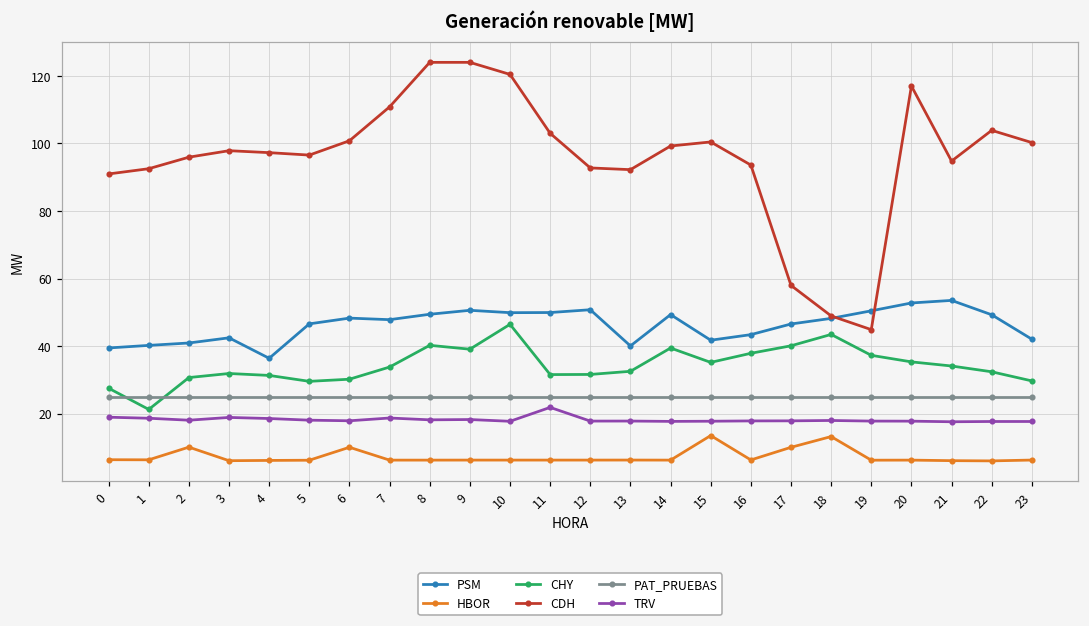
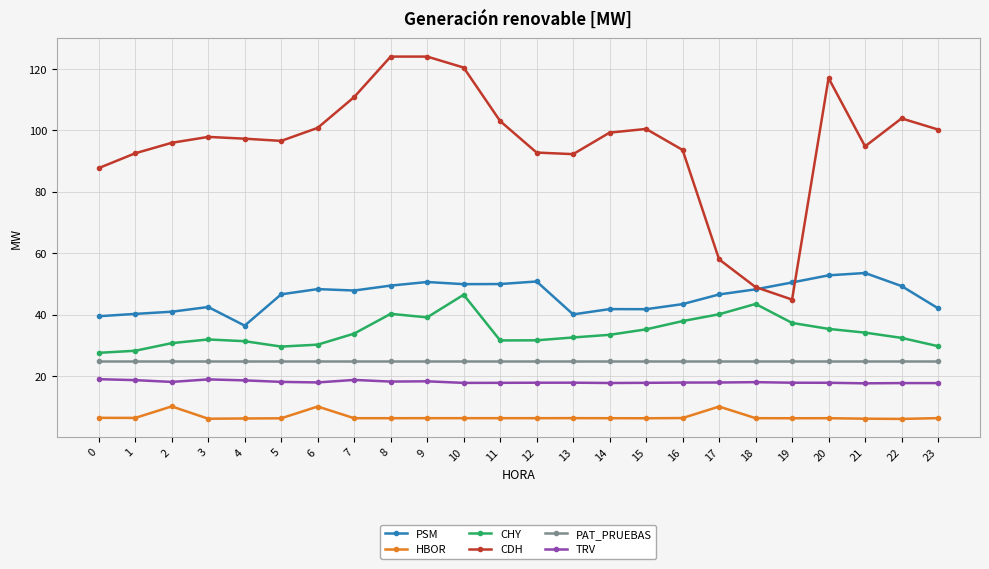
  {
    "PSM": {
      "0": 39,
      "1": 40,
      "2": 41,
      "3": 42,
      "4": 36,
      "5": 47,
      "6": 48,
      "7": 48,
      "8": 49,
      "9": 51,
      "10": 50,
      "11": 50,
      "12": 51,
      "13": 40,
-     "14": 49,
+     "14": 42,
      "15": 42,
      "16": 43,
      "17": 47,
      "19": 50,
      "20": 53,
      "21": 54,
      "22": 49,
      "23": 42
    },
    "HBOR": {
      "0": 6,
      "1": 6,
      "2": 10,
      "3": 6,
      "4": 6,
      "5": 6,
      "6": 10,
      "7": 6,
      "8": 6,
      "9": 6,
      "10": 6,
      "11": 6,
      "12": 6,
      "13": 6,
      "14": 6,
-     "15": 14,
+     "15": 6,
      "16": 6,
      "17": 10,
-     "18": 13,
+     "18": 6,
      "19": 6,
      "20": 6,
      "21": 6,
      "22": 6,
      "23": 6
    },
    "CHY": {
      "0": 28,
-     "1": 21,
+     "1": 28,
      "2": 31,
      "3": 32,
      "4": 31,
      "5": 30,
      "6": 30,
      "7": 34,
      "8": 40,
      "9": 39,
      "10": 46,
      "11": 32,
      "12": 32,
      "13": 33,
-     "14": 39,
+     "14": 33,
      "15": 35,
      "16": 38,
      "17": 40,
      "18": 43,
      "19": 37,
      "20": 35,
      "21": 34,
      "22": 32,
      "23": 30
    },
    "CDH": {
-     "0": 91,
+     "0": 88,
      "1": 93,
      "2": 96,
      "3": 98,
      "4": 97,
      "5": 97,
      "6": 101,
      "7": 111,
      "8": 124,
      "9": 124,
      "10": 120,
      "11": 103,
      "12": 93,
      "13": 92,
      "14": 99,
      "15": 100,
      "16": 94,
      "17": 58,
      "19": 45,
      "20": 117,
      "21": 95,
      "22": 104,
      "23": 100
    },
    "PAT_PRUEBAS": {
      "0": 25,
      "1": 25,
      "2": 25,
      "3": 25,
      "4": 25,
      "5": 25,
      "6": 25,
      "7": 25,
      "8": 25,
      "9": 25,
      "10": 25,
      "11": 25,
      "12": 25,
      "13": 25,
      "14": 25,
      "15": 25,
      "16": 25,
      "17": 25,
      "18": 25,
      "19": 25,
      "20": 25,
      "21": 25,
      "22": 25,
      "23": 25
    },
    "TRV": {
      "0": 19,
      "1": 19,
      "2": 18,
      "3": 19,
      "4": 19,
      "5": 18,
      "6": 18,
      "7": 19,
      "8": 18,
      "9": 18,
      "10": 18,
-     "11": 22,
+     "11": 18,
      "12": 18,
      "13": 18,
      "14": 18,
      "15": 18,
      "16": 18,
      "17": 18,
      "18": 18,
      "19": 18,
      "20": 18,
      "21": 18,
      "22": 18,
      "23": 18
    }
  }
